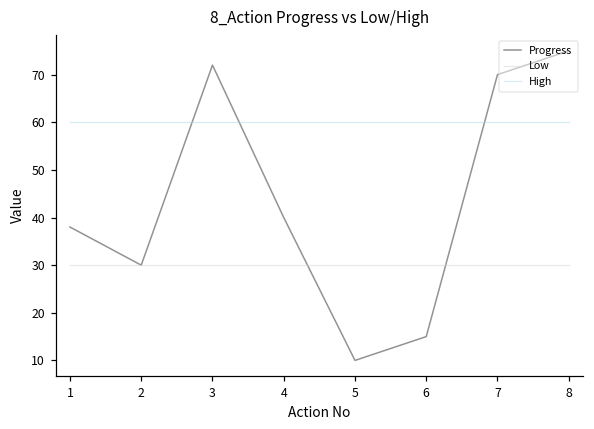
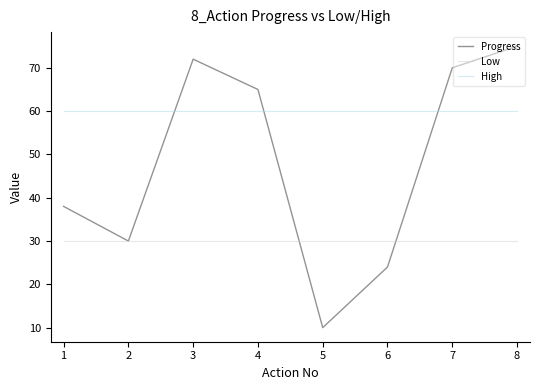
  {
    "Progress": {
      "1": 38,
      "3": 72,
-     "4": 40,
+     "4": 65,
      "5": 10,
-     "6": 15,
+     "6": 24,
      "7": 70
    }
  }
